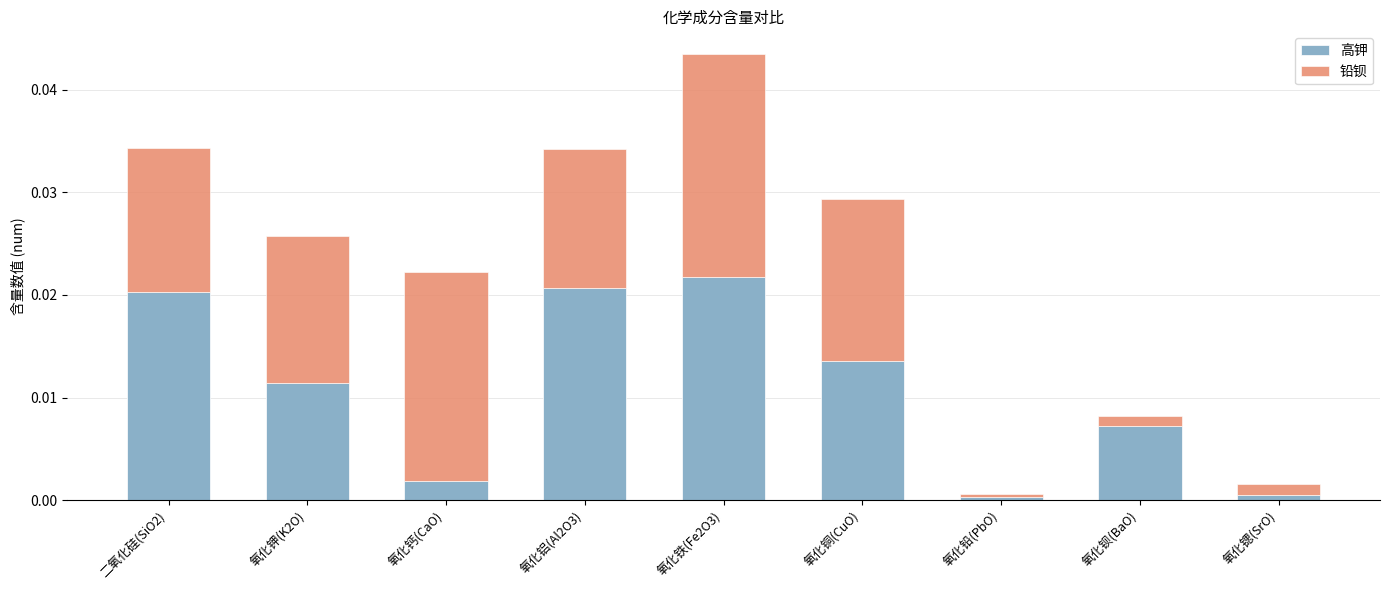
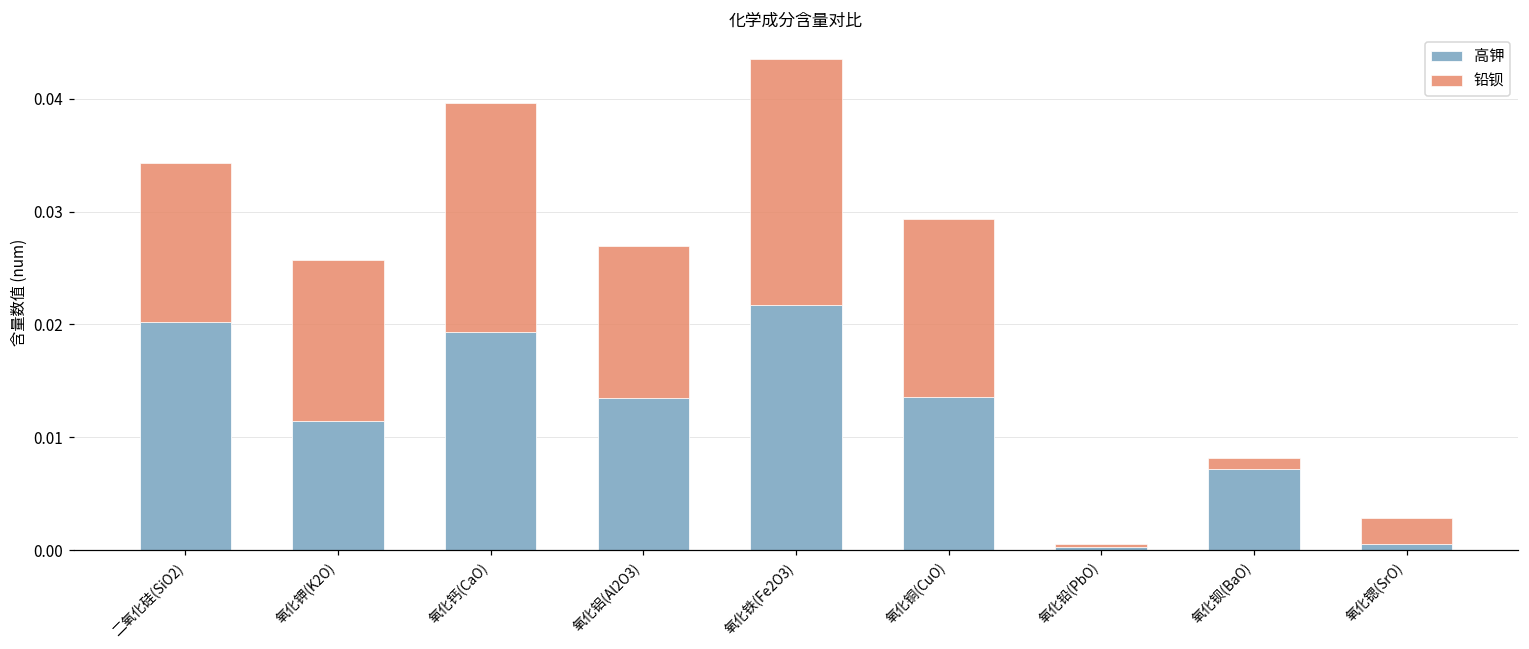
  {
    "高钾": {
      "二氧化硅(SiO2)": 0.0203,
      "氧化钾(K2O)": 0.0115,
-     "氧化钙(CaO)": 0.0019,
-     "氧化铝(Al2O3)": 0.0207,
+     "氧化钙(CaO)": 0.0193,
+     "氧化铝(Al2O3)": 0.0135,
      "氧化铁(Fe2O3)": 0.0218,
      "氧化铜(CuO)": 0.0135,
      "氧化铅(PbO)": 0.0003,
      "氧化钡(BaO)": 0.0072,
      "氧化锶(SrO)": 0.0006
    },
    "铅钡": {
      "二氧化硅(SiO2)": 0.0140,
      "氧化钾(K2O)": 0.0143,
      "氧化钙(CaO)": 0.0203,
      "氧化铝(Al2O3)": 0.0135,
      "氧化铁(Fe2O3)": 0.0218,
      "氧化铜(CuO)": 0.0158,
      "氧化铅(PbO)": 0.0003,
      "氧化钡(BaO)": 0.0010,
-     "氧化锶(SrO)": 0.0010
+     "氧化锶(SrO)": 0.0023
    }
  }
